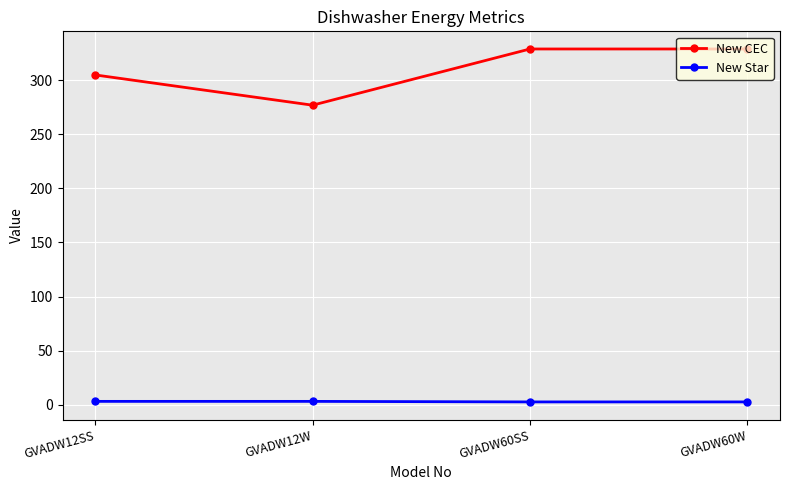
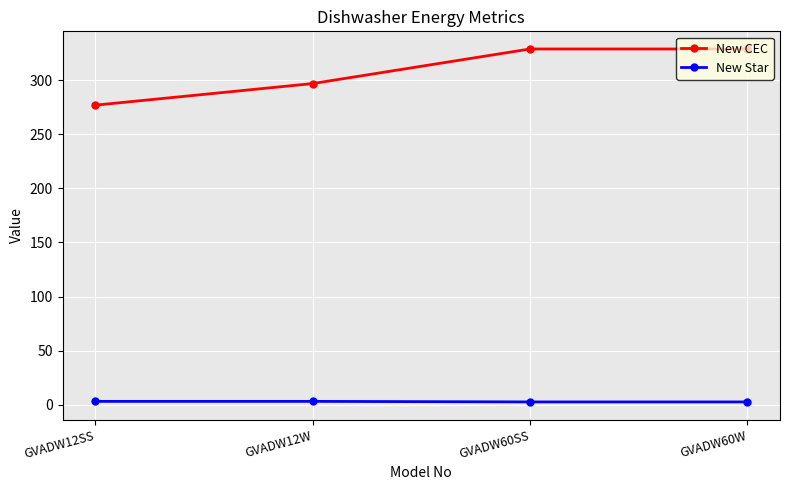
  {
    "New CEC": {
-     "GVADW12SS": 305,
-     "GVADW12W": 277,
+     "GVADW12SS": 277,
+     "GVADW12W": 297,
      "GVADW60SS": 329
    },
    "New Star": {
      "GVADW12SS": 3,
      "GVADW12W": 3,
      "GVADW60SS": 3,
      "GVADW60W": 3
    }
  }
